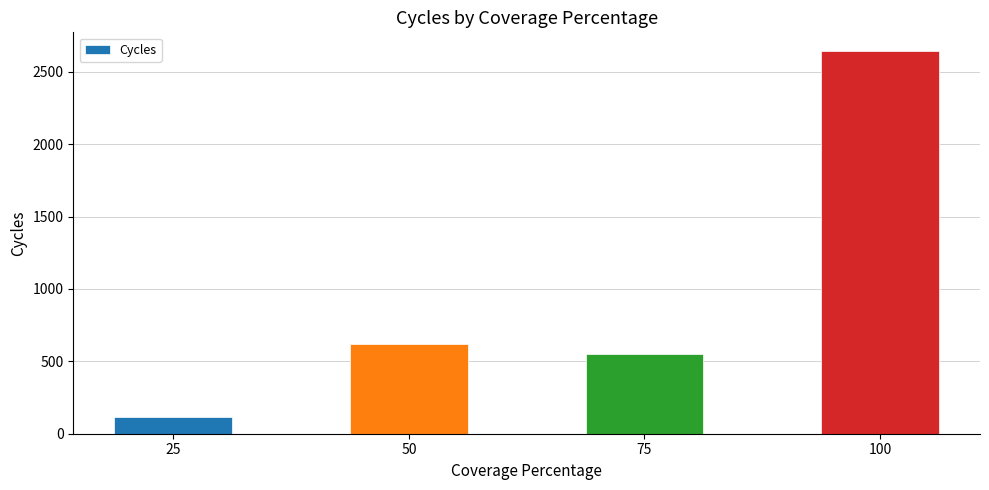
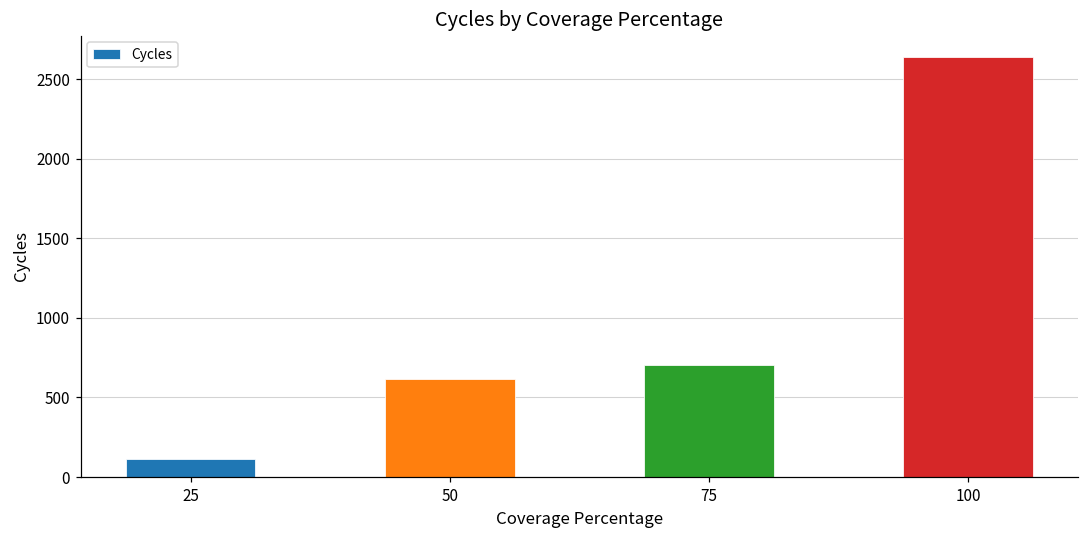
  {
    "25": 110,
    "50": 620,
-   "75": 550,
+   "75": 710,
    "100": 2640
  }
